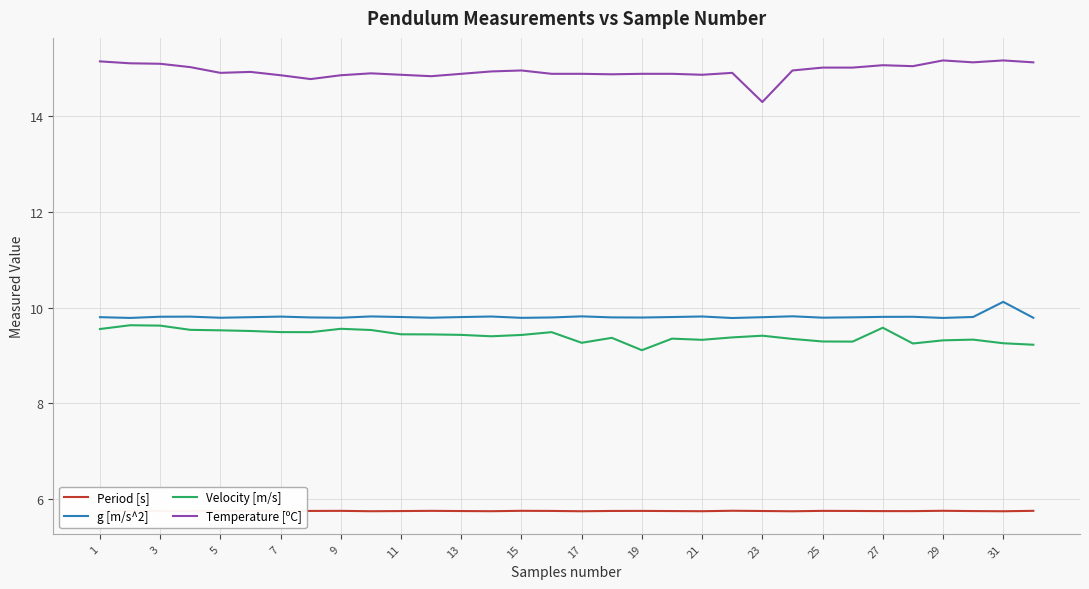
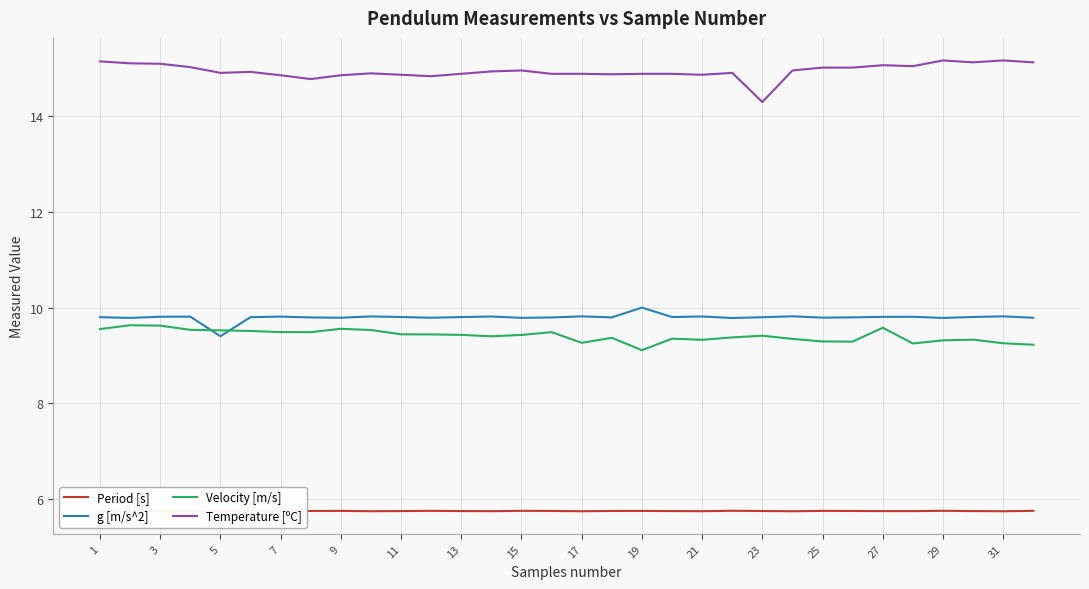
  {
    "Period [s]": {
      "9": 5.7,
      "11": 5.7,
      "13": 5.7,
      "15": 5.7,
      "17": 5.7,
      "19": 5.7,
      "21": 5.7,
      "23": 5.7,
      "25": 5.7,
      "27": 5.7,
      "29": 5.7,
      "31": 5.7
    },
    "g [m/s^2]": {
      "1": 9.8,
      "3": 9.8,
-     "5": 9.8,
+     "5": 9.4,
      "7": 9.8,
      "9": 9.8,
      "11": 9.8,
      "13": 9.8,
      "15": 9.8,
      "17": 9.8,
-     "19": 9.8,
+     "19": 10.0,
      "21": 9.8,
      "23": 9.8,
      "25": 9.8,
      "27": 9.8,
      "29": 9.8,
-     "31": 10.1
+     "31": 9.8
    },
    "Velocity [m/s]": {
      "1": 9.6,
      "3": 9.6,
      "5": 9.5,
      "7": 9.5,
      "9": 9.6,
      "11": 9.4,
      "13": 9.4,
      "15": 9.4,
      "17": 9.3,
      "19": 9.1,
      "21": 9.3,
      "23": 9.4,
      "25": 9.3,
      "27": 9.6,
      "29": 9.3,
      "31": 9.3
    },
    "Temperature [ºC]": {
      "1": 15.2,
      "3": 15.1,
      "5": 14.9,
      "7": 14.9,
      "9": 14.9,
      "11": 14.9,
      "13": 14.9,
      "15": 15.0,
      "17": 14.9,
      "19": 14.9,
      "21": 14.9,
      "23": 14.3,
      "25": 15.0,
      "27": 15.1,
      "29": 15.2,
      "31": 15.2
    }
  }
